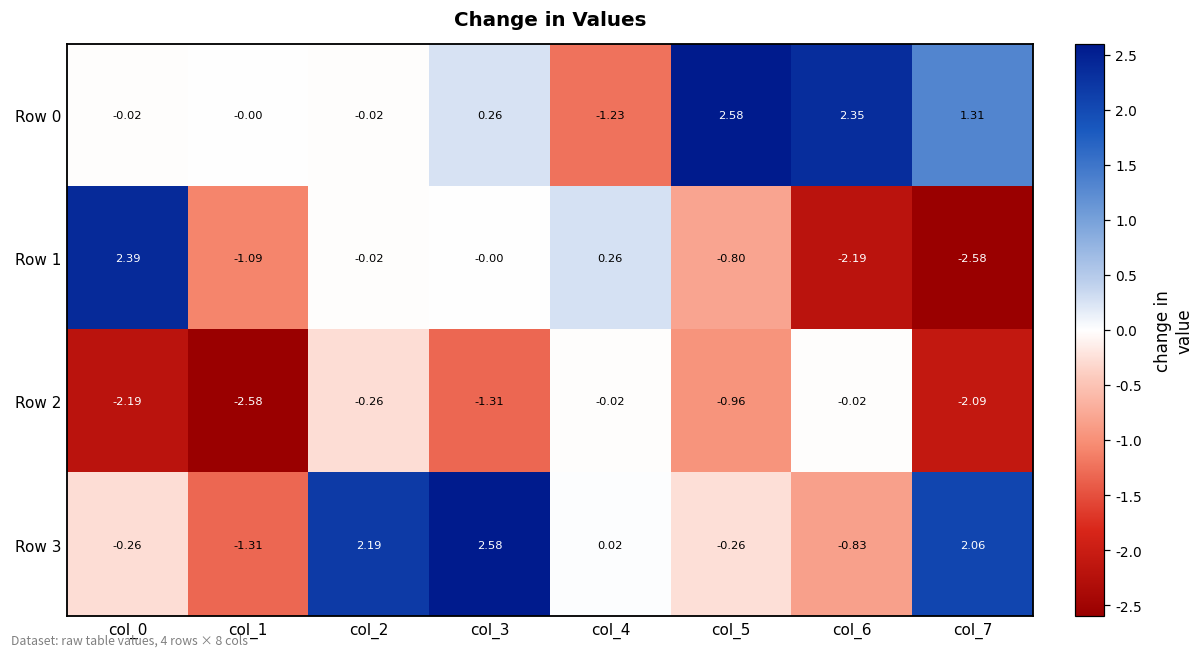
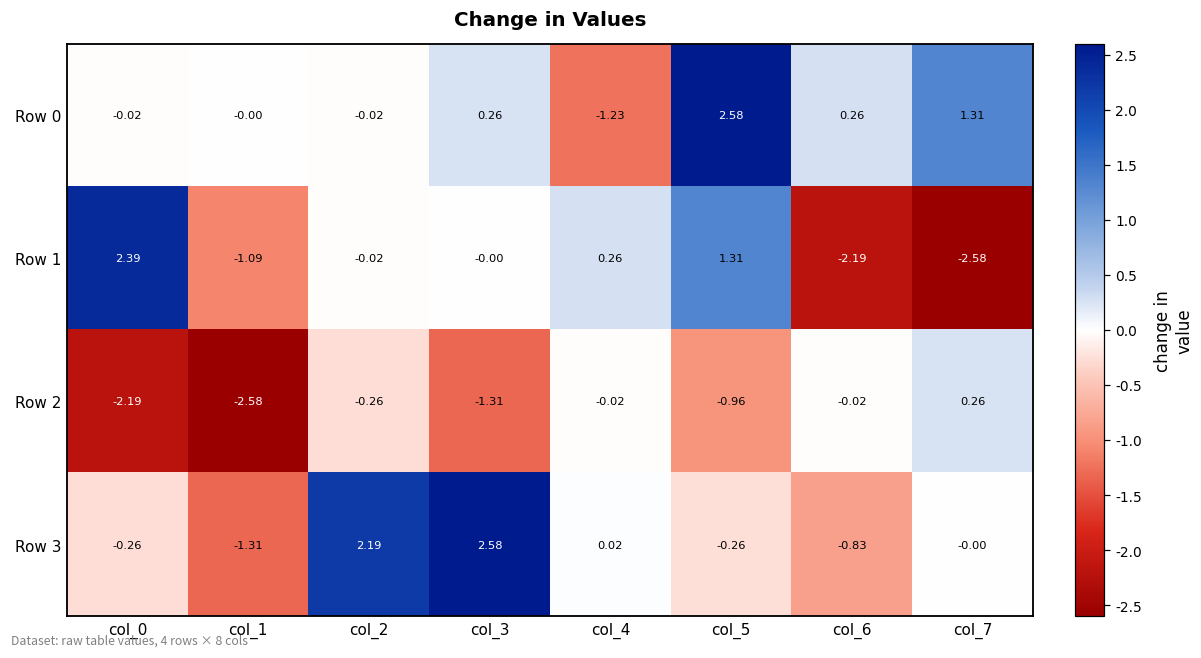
  {
    "Row 0": {
      "col_0": -0.02,
      "col_1": -0.00,
      "col_2": -0.02,
      "col_3": 0.26,
      "col_4": -1.23,
      "col_5": 2.58,
-     "col_6": 2.35,
+     "col_6": 0.26,
      "col_7": 1.31
    },
    "Row 1": {
      "col_0": 2.39,
      "col_1": -1.09,
      "col_2": -0.02,
      "col_3": -0.00,
      "col_4": 0.26,
-     "col_5": -0.80,
+     "col_5": 1.31,
      "col_6": -2.19,
      "col_7": -2.58
    },
    "Row 2": {
      "col_0": -2.19,
      "col_1": -2.58,
      "col_2": -0.26,
      "col_3": -1.31,
      "col_4": -0.02,
      "col_5": -0.96,
      "col_6": -0.02,
-     "col_7": -2.09
+     "col_7": 0.26
    },
    "Row 3": {
      "col_0": -0.26,
      "col_1": -1.31,
      "col_2": 2.19,
      "col_3": 2.58,
      "col_4": 0.02,
      "col_5": -0.26,
      "col_6": -0.83,
-     "col_7": 2.06
+     "col_7": -0.00
    }
  }
